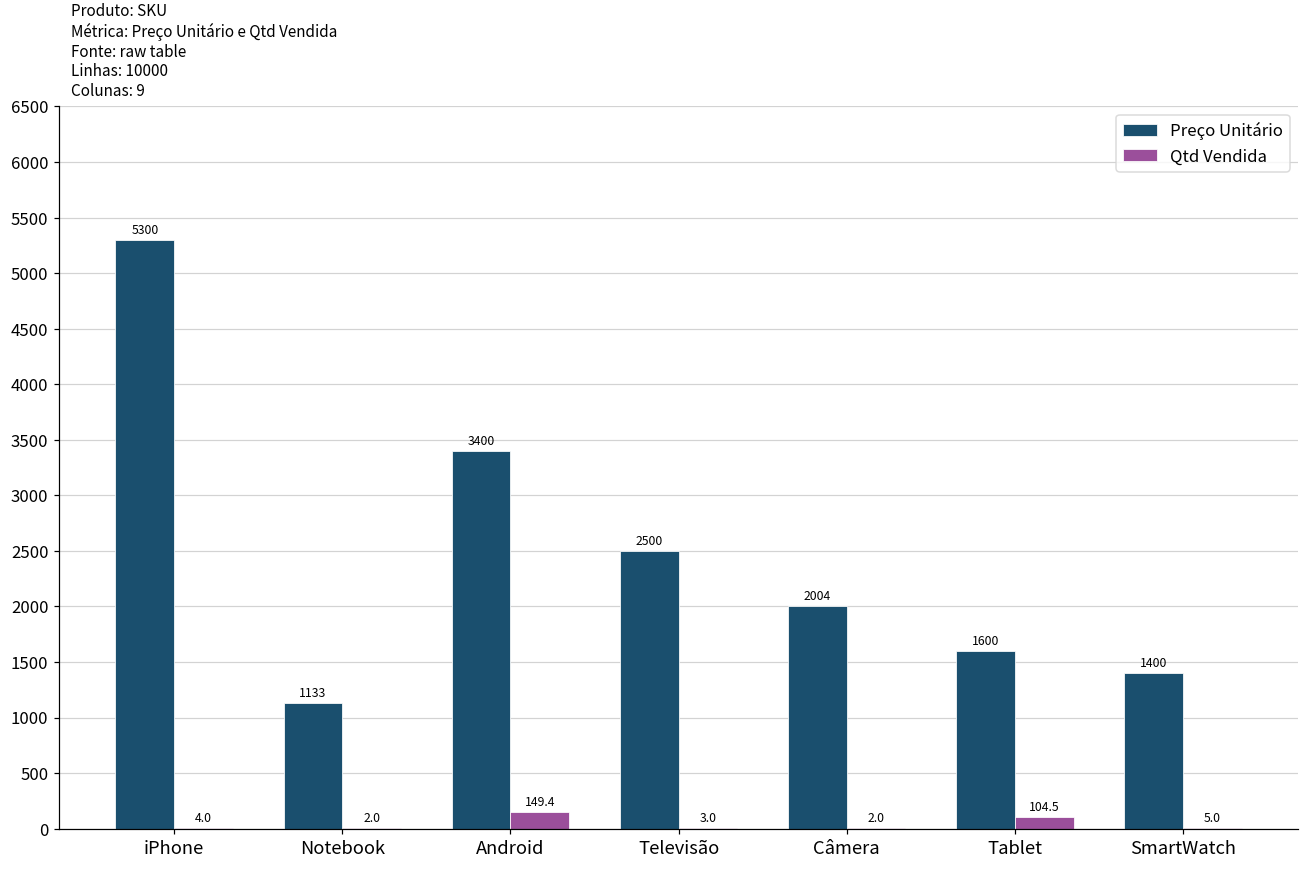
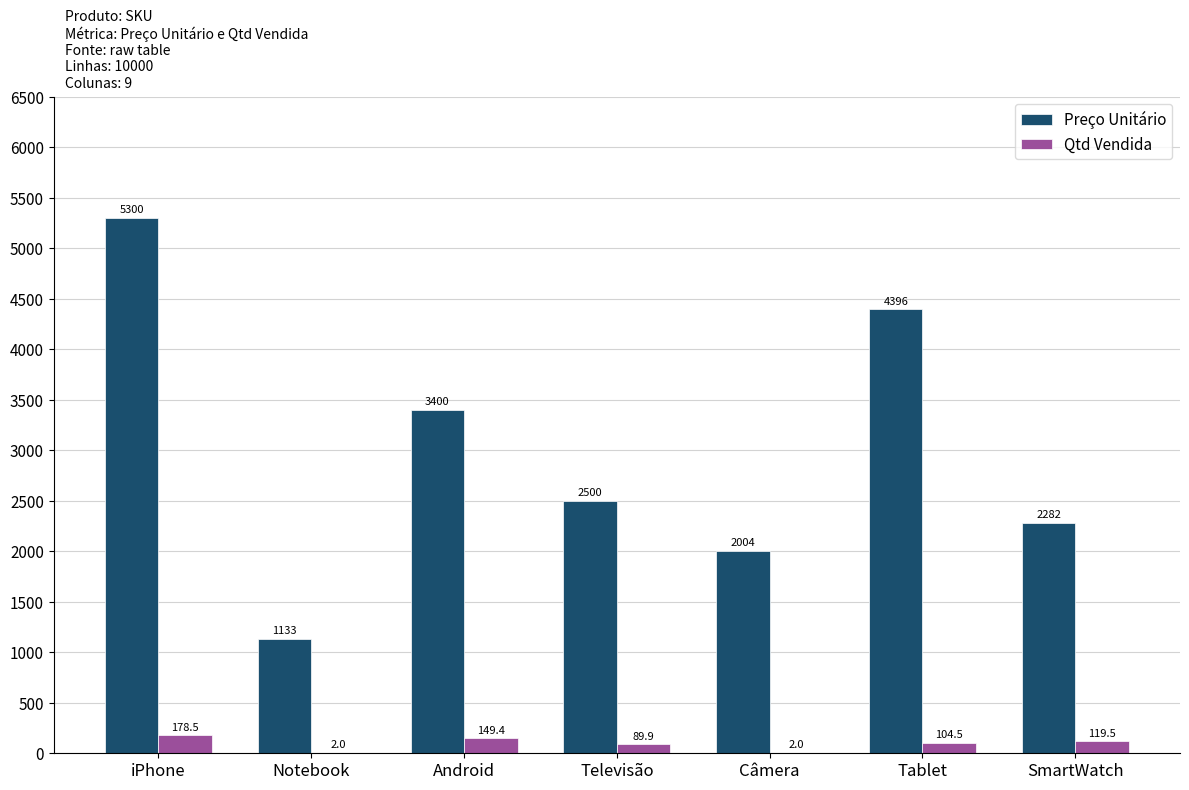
  {
    "Preço Unitário": {
      "iPhone": 5300,
      "Notebook": 1133,
      "Android": 3400,
      "Televisão": 2500,
      "Câmera": 2004,
-     "Tablet": 1600,
-     "SmartWatch": 1400
+     "Tablet": 4396,
+     "SmartWatch": 2282
    },
    "Qtd Vendida": {
-     "iPhone": 4.0,
+     "iPhone": 178.5,
      "Notebook": 2.0,
      "Android": 149.4,
-     "Televisão": 3.0,
+     "Televisão": 89.9,
      "Câmera": 2.0,
      "Tablet": 104.5,
-     "SmartWatch": 5.0
+     "SmartWatch": 119.5
    }
  }
